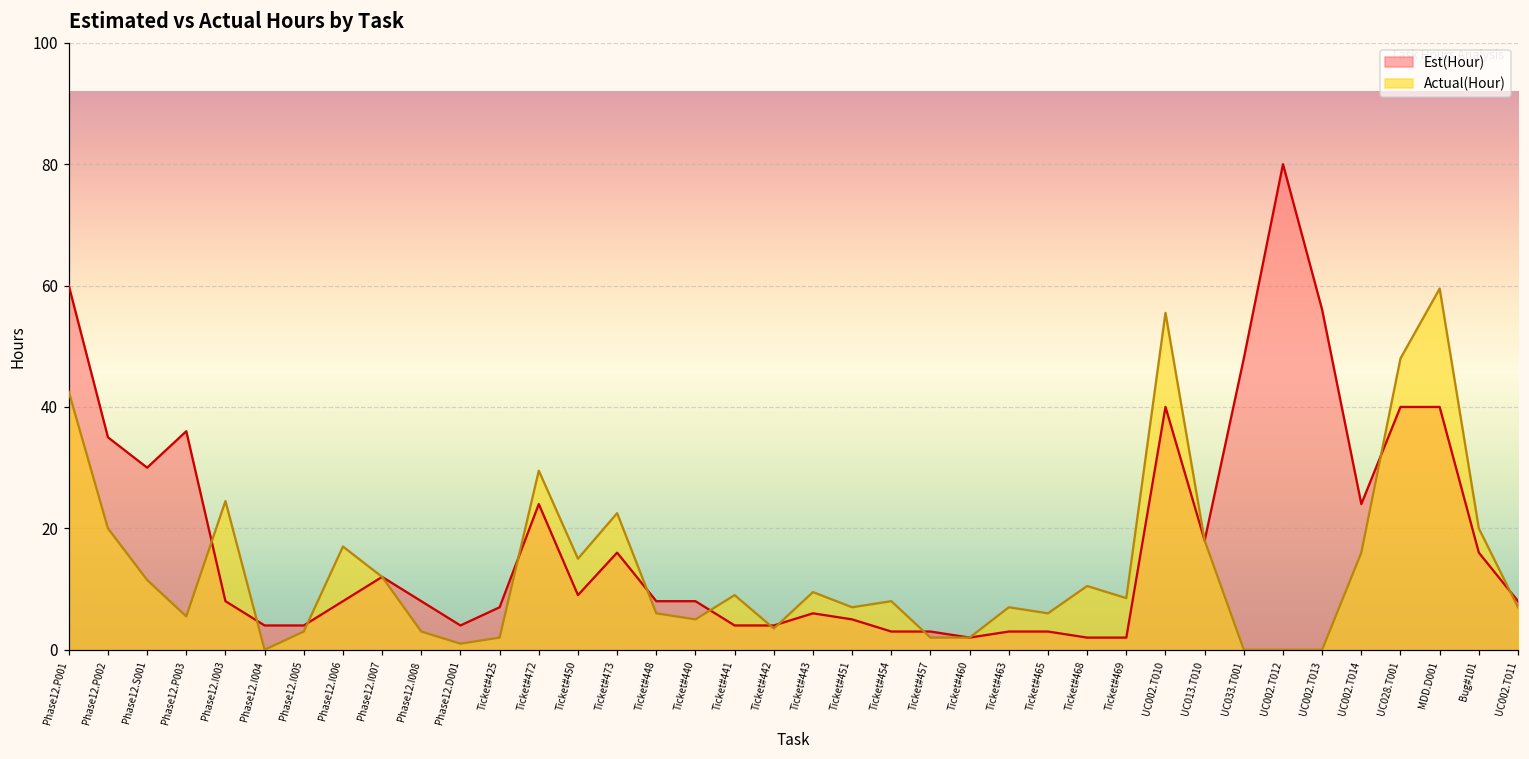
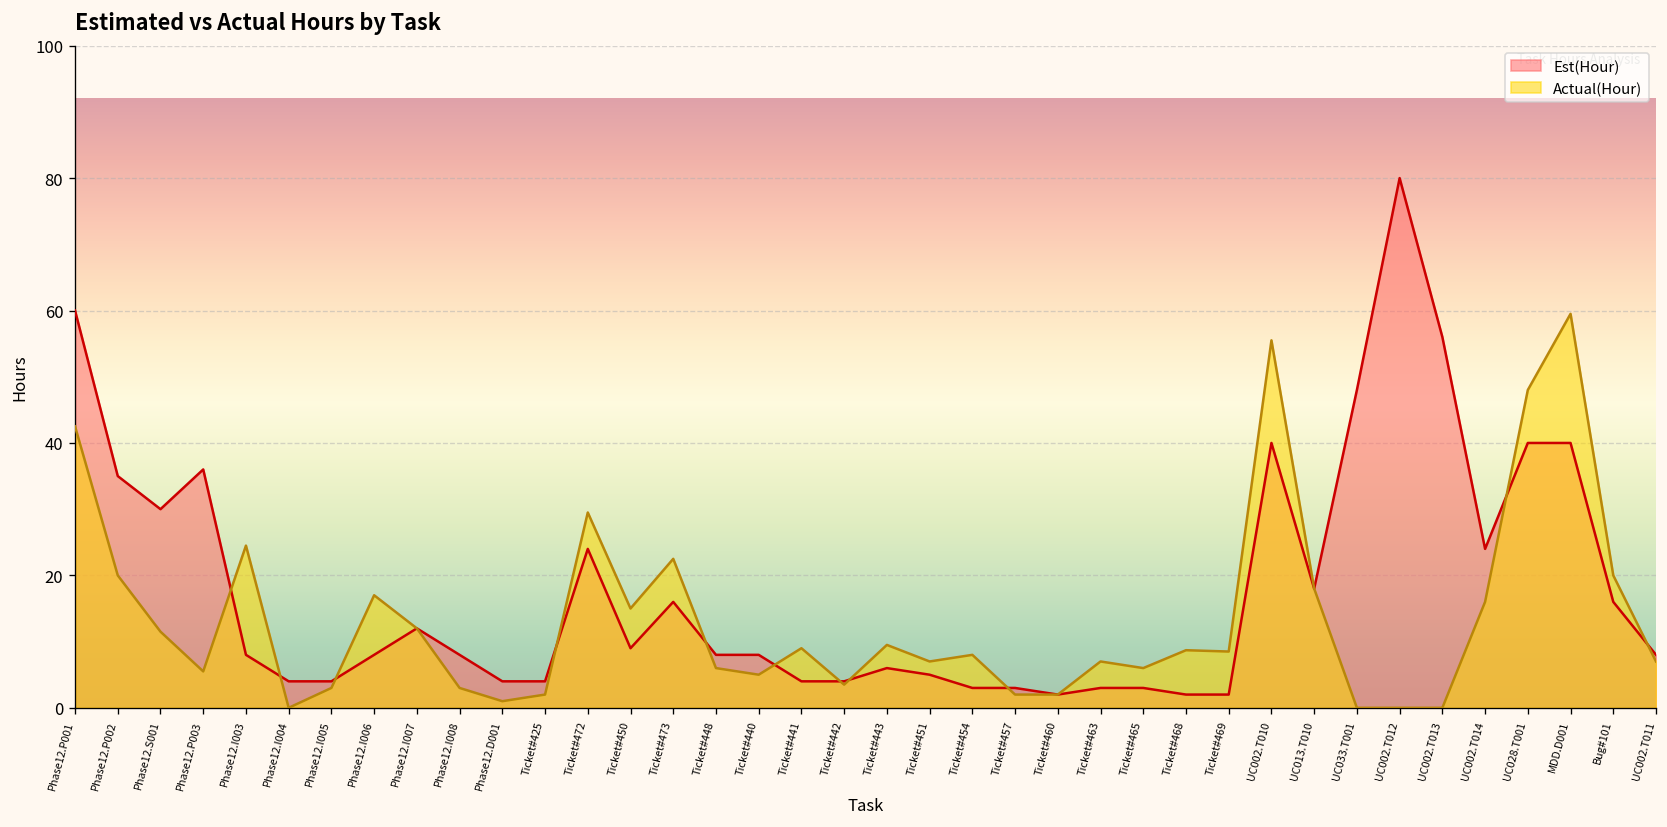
  {
    "Est(Hour)": {
      "Phase12.P001": 60,
      "Phase12.P002": 35,
      "Phase12.S001": 30,
      "Phase12.P003": 36,
      "Phase12.I003": 8,
      "Phase12.I004": 4,
      "Phase12.I005": 4,
      "Phase12.I006": 8,
      "Phase12.I008": 8,
      "Phase12.D001": 4,
-     "Ticket#425": 7,
+     "Ticket#425": 4,
      "Ticket#472": 24,
      "Ticket#450": 9,
      "Ticket#473": 16,
      "Ticket#448": 8,
      "Ticket#440": 8,
      "Ticket#441": 4,
      "Ticket#442": 4,
      "Ticket#443": 6,
      "Ticket#451": 5,
      "Ticket#454": 3,
      "Ticket#457": 3,
      "Ticket#463": 3,
      "Ticket#465": 3,
      "Ticket#468": 2,
      "Ticket#469": 2,
      "UC002.T010": 40,
      "UC033.T001": 48,
      "UC002.T012": 80,
      "UC002.T013": 56,
      "UC002.T014": 24,
      "UC028.T001": 40,
      "MDD.D001": 40,
      "Bug#101": 16,
      "UC002.T011": 8
    },
    "Actual(Hour)": {
      "Phase12.P001": 43,
      "Phase12.P002": 20,
      "Phase12.S001": 12,
      "Phase12.P003": 6,
      "Phase12.I003": 25,
      "Phase12.I004": 0,
      "Phase12.I005": 3,
      "Phase12.I006": 17,
      "Phase12.I008": 3,
      "Phase12.D001": 1,
      "Ticket#425": 2,
      "Ticket#472": 30,
      "Ticket#450": 15,
      "Ticket#473": 23,
      "Ticket#448": 6,
      "Ticket#440": 5,
      "Ticket#441": 9,
      "Ticket#442": 4,
      "Ticket#443": 10,
      "Ticket#451": 7,
      "Ticket#454": 8,
      "Ticket#457": 2,
      "Ticket#463": 7,
      "Ticket#465": 6,
-     "Ticket#468": 11,
+     "Ticket#468": 9,
      "Ticket#469": 9,
      "UC002.T010": 56,
      "UC033.T001": 0,
      "UC002.T012": 0,
      "UC002.T013": 0,
      "UC002.T014": 16,
      "UC028.T001": 48,
      "MDD.D001": 60,
      "Bug#101": 20,
      "UC002.T011": 7
    }
  }
